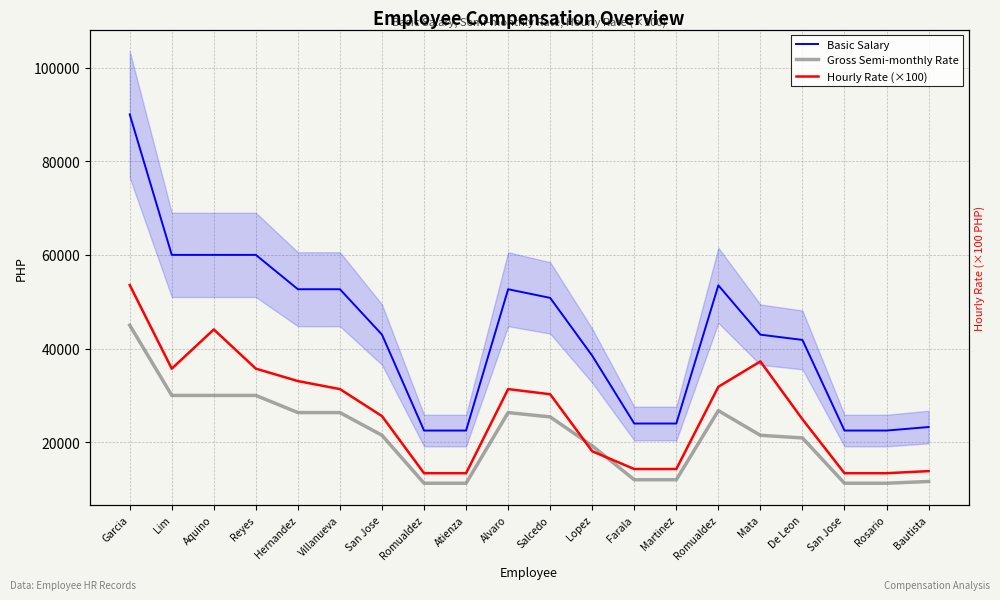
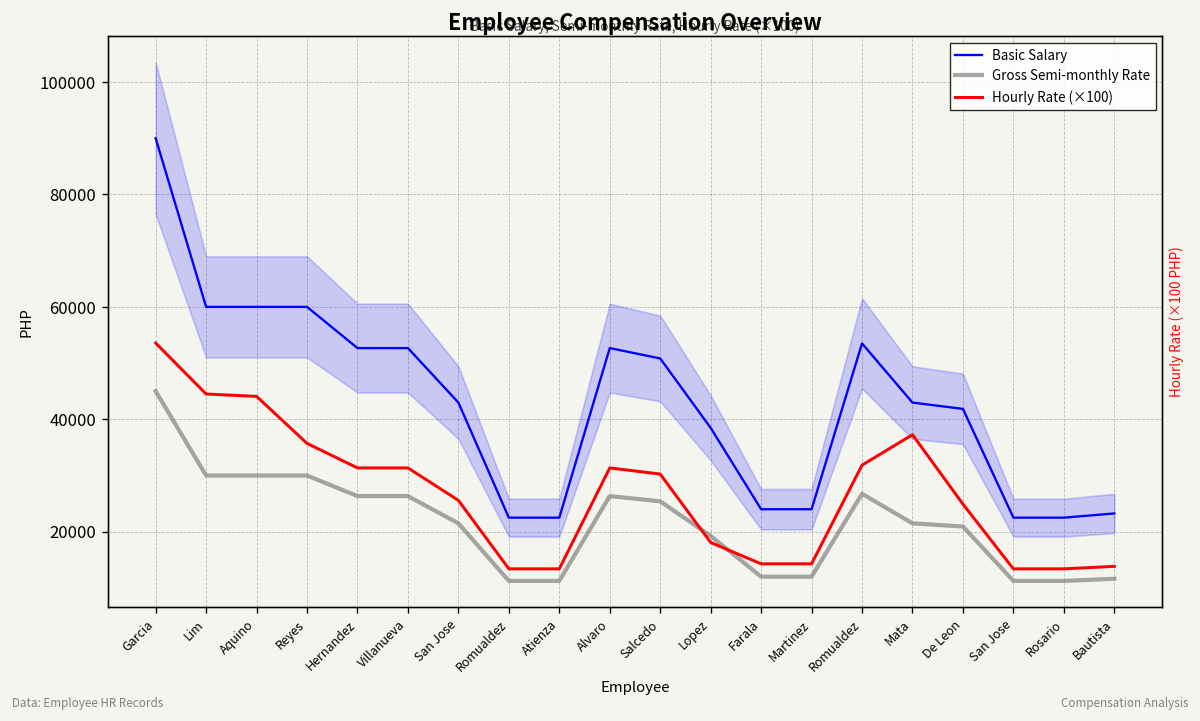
  {
    "Gross Semi-monthly Rate": {
      "Garcia": 45000,
      "Lim": 30000,
      "Aquino": 30000,
      "Reyes": 30000,
      "Hernandez": 26000,
      "Villanueva": 26000,
      "Atienza": 11000,
      "Alvaro": 26000,
      "Salcedo": 25000,
      "Lopez": 19000,
      "Farala": 12000,
      "Martinez": 12000,
      "Mata": 21000,
      "De Leon": 21000,
      "Rosario": 11000,
      "Bautista": 12000
    },
    "Hourly Rate (×100)": {
      "Garcia": 54000,
-     "Lim": 36000,
+     "Lim": 45000,
      "Aquino": 44000,
      "Reyes": 36000,
-     "Hernandez": 33000,
+     "Hernandez": 31000,
      "Villanueva": 31000,
      "Atienza": 13000,
      "Alvaro": 31000,
      "Salcedo": 30000,
      "Lopez": 18000,
      "Farala": 14000,
      "Martinez": 14000,
      "Mata": 37000,
      "De Leon": 25000,
      "Rosario": 13000,
      "Bautista": 14000
    }
  }
